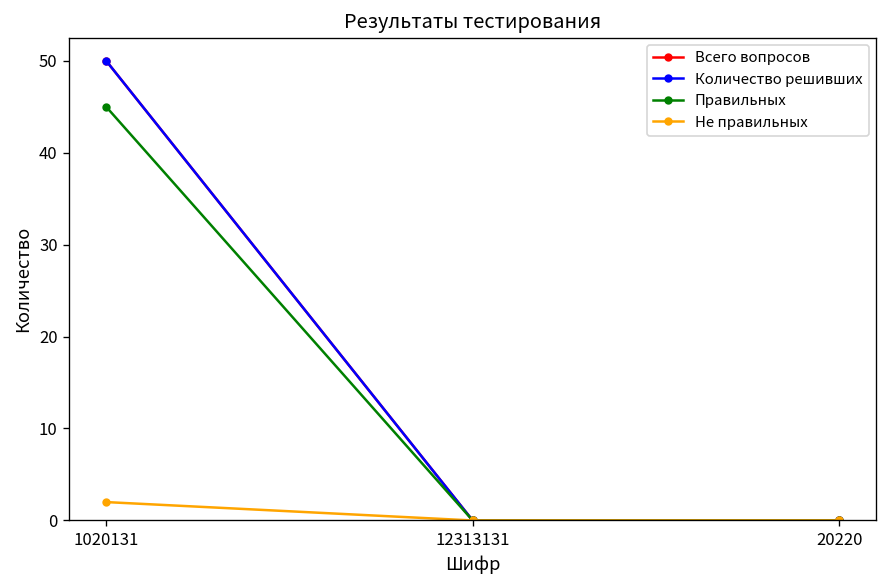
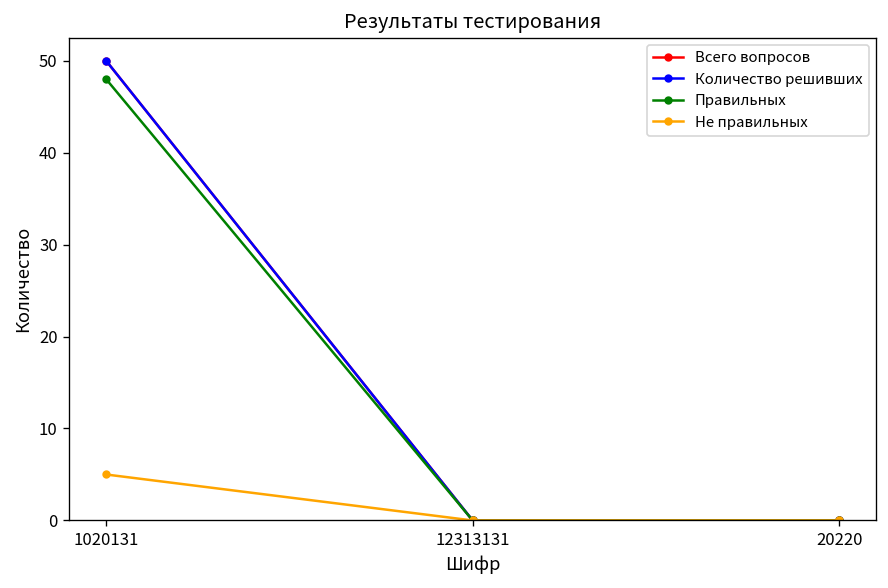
  {
    "Количество решивших": {
      "1020131": 50
    },
    "Правильных": {
-     "1020131": 45
+     "1020131": 48
    },
    "Не правильных": {
-     "1020131": 2
+     "1020131": 5
    }
  }
